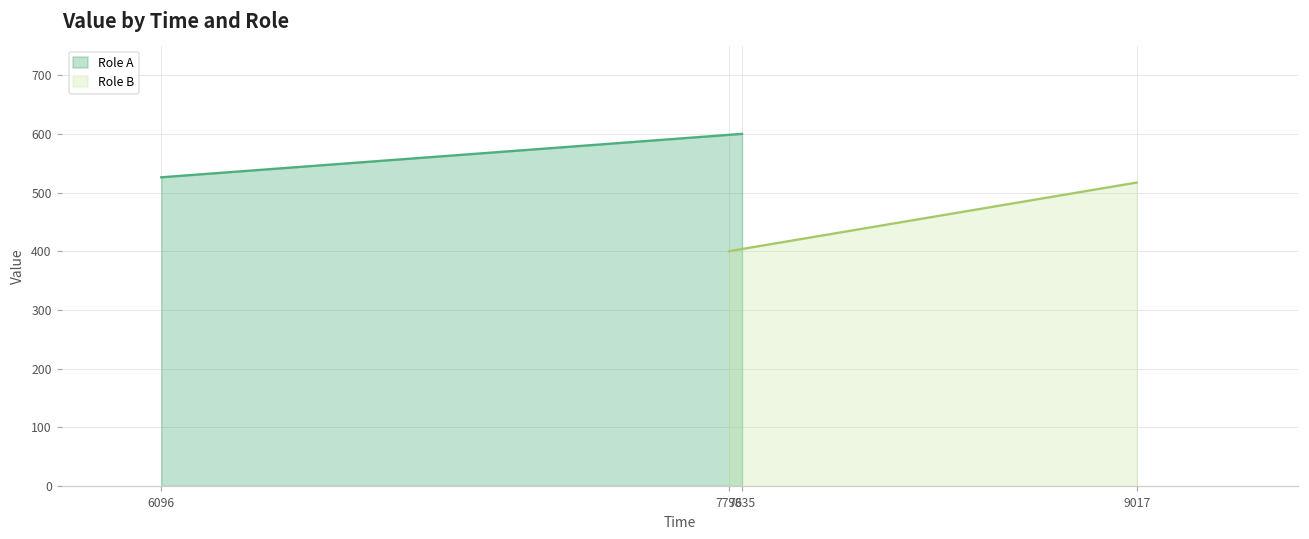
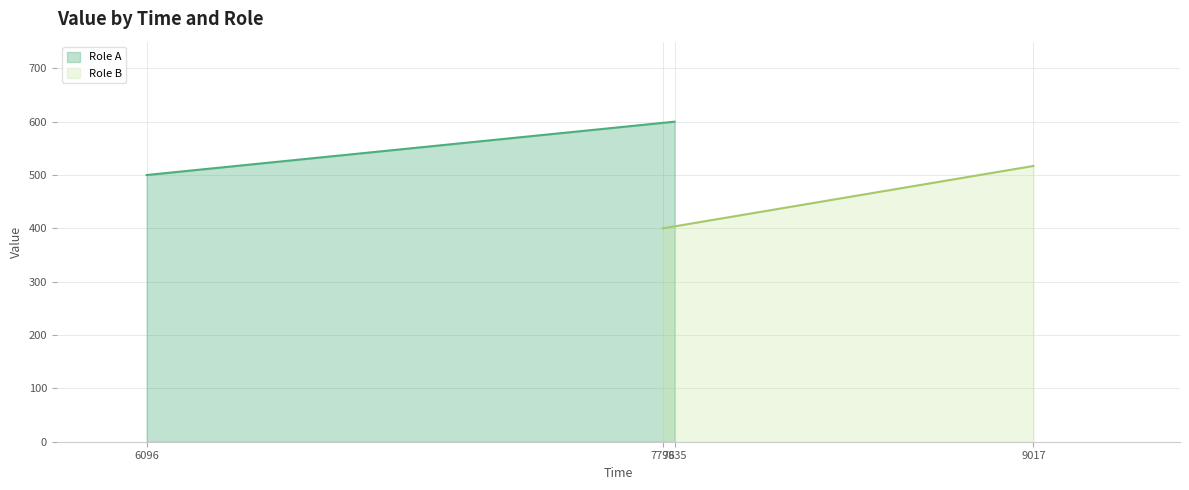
  {
    "Role A": {
-     "6096": 530
+     "6096": 500
    },
    "Role B": {
      "9017": 520
    }
  }
